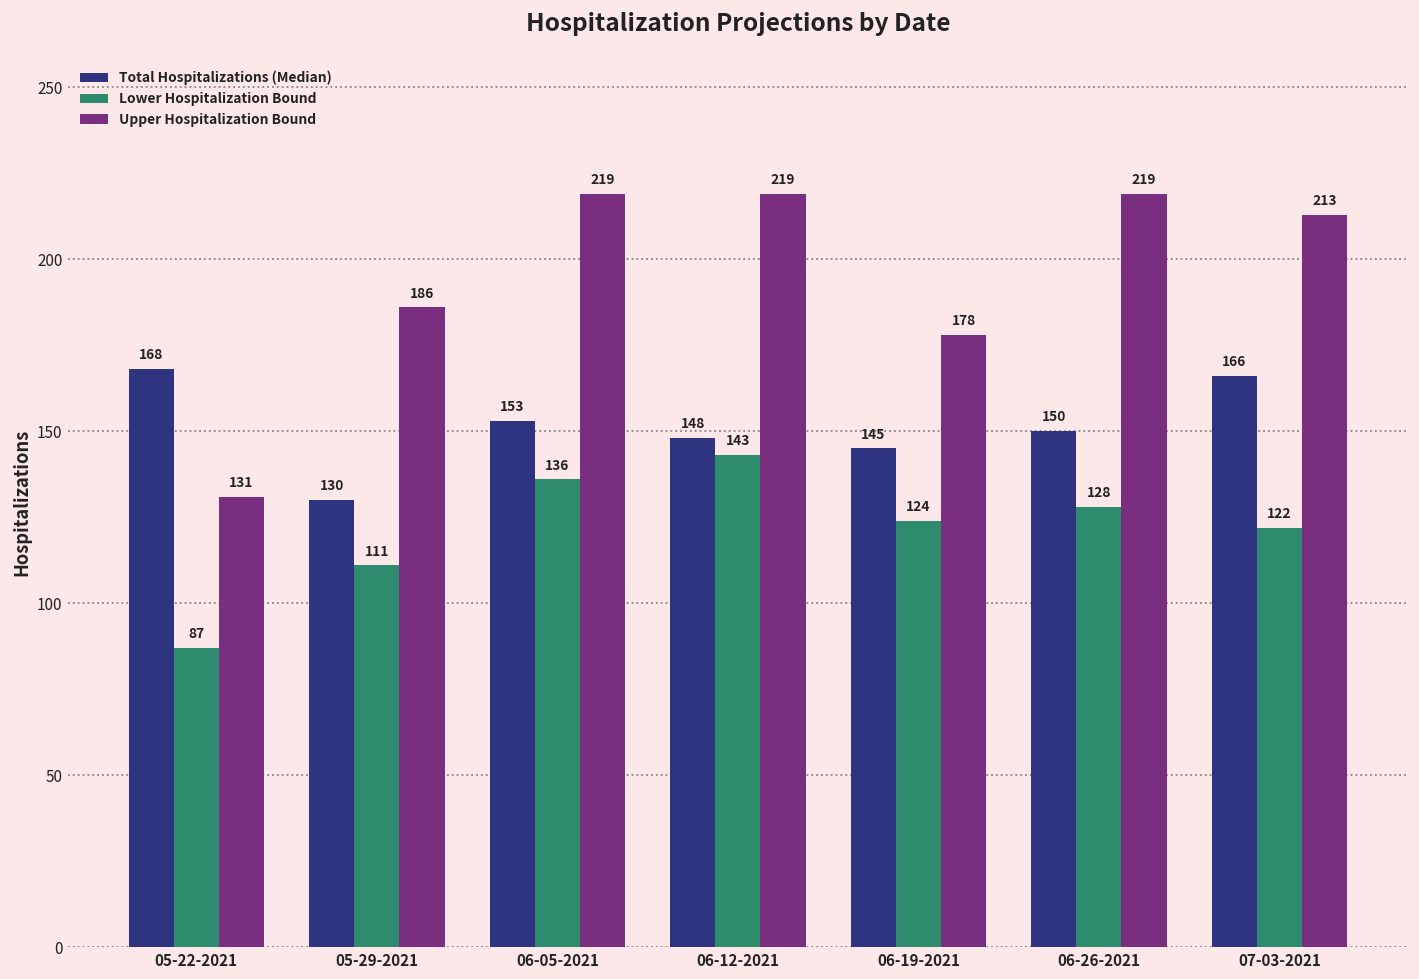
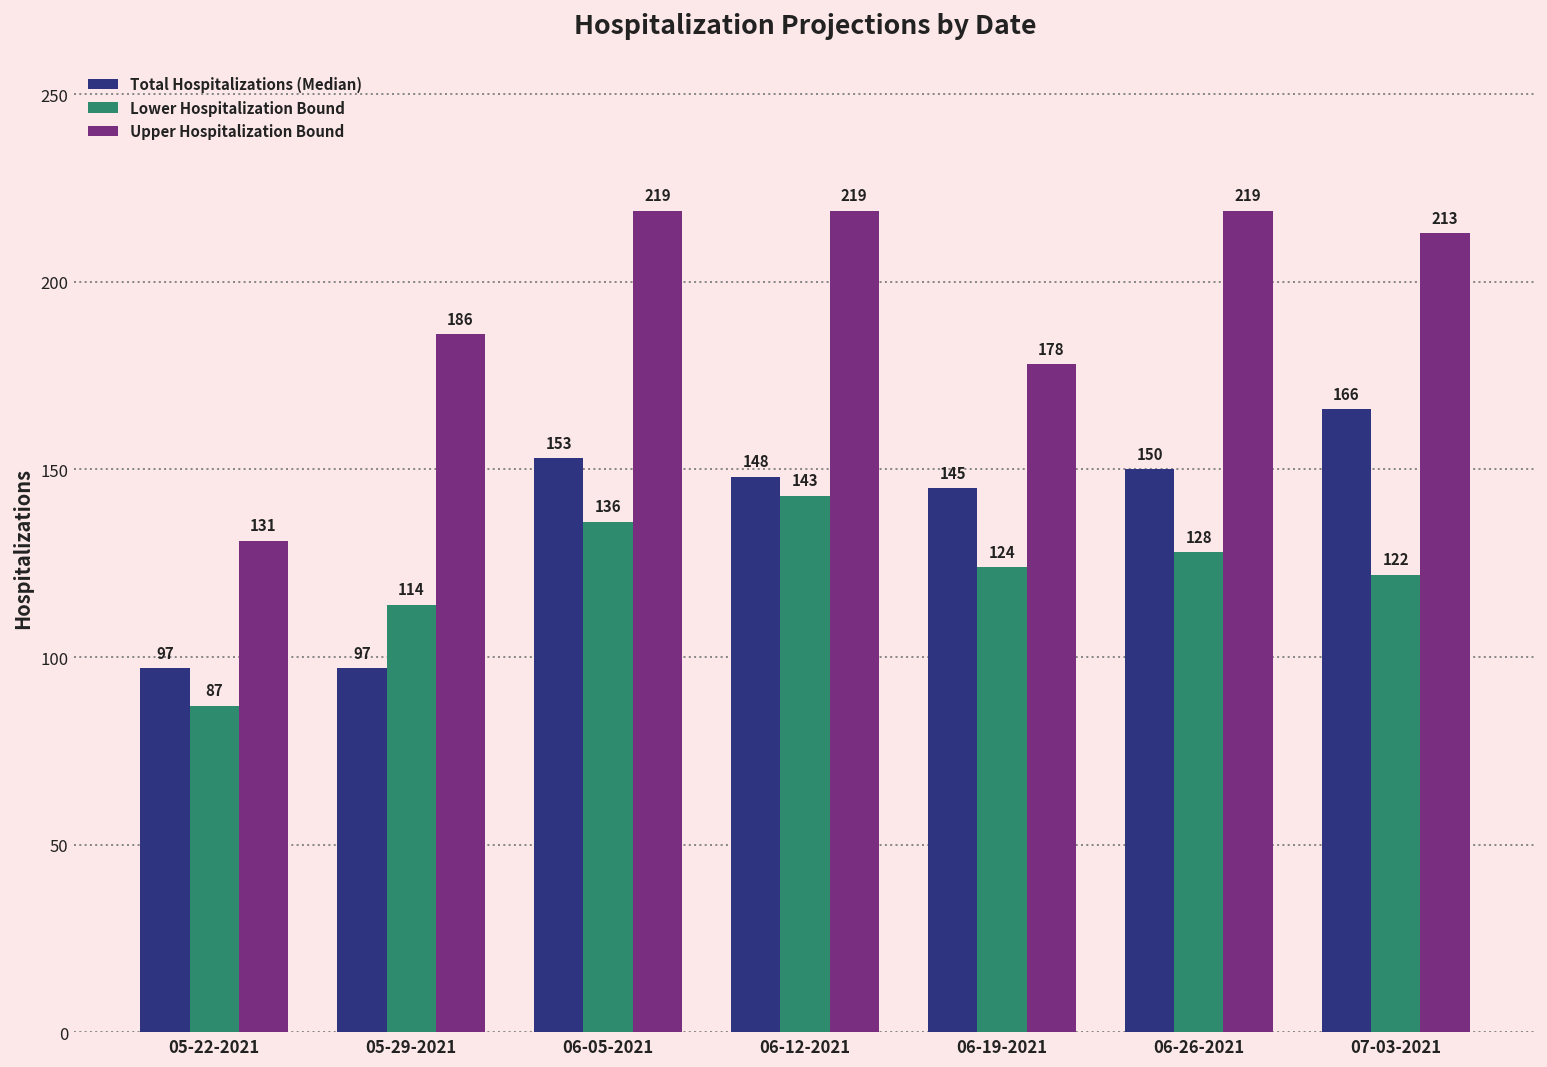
  {
    "Total Hospitalizations (Median)": {
-     "05-22-2021": 168,
-     "05-29-2021": 130,
+     "05-22-2021": 97,
+     "05-29-2021": 97,
      "06-05-2021": 153,
      "06-12-2021": 148,
      "06-19-2021": 145,
      "06-26-2021": 150,
      "07-03-2021": 166
    },
    "Lower Hospitalization Bound": {
      "05-22-2021": 87,
-     "05-29-2021": 111,
+     "05-29-2021": 114,
      "06-05-2021": 136,
      "06-12-2021": 143,
      "06-19-2021": 124,
      "06-26-2021": 128,
      "07-03-2021": 122
    },
    "Upper Hospitalization Bound": {
      "05-22-2021": 131,
      "05-29-2021": 186,
      "06-05-2021": 219,
      "06-12-2021": 219,
      "06-19-2021": 178,
      "06-26-2021": 219,
      "07-03-2021": 213
    }
  }
